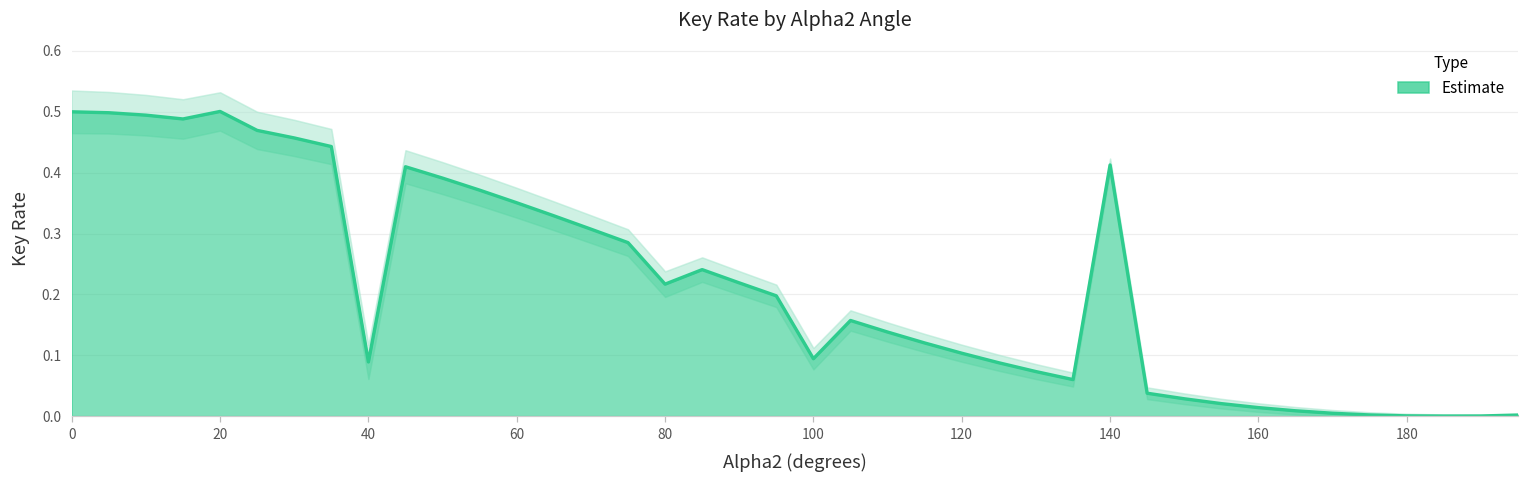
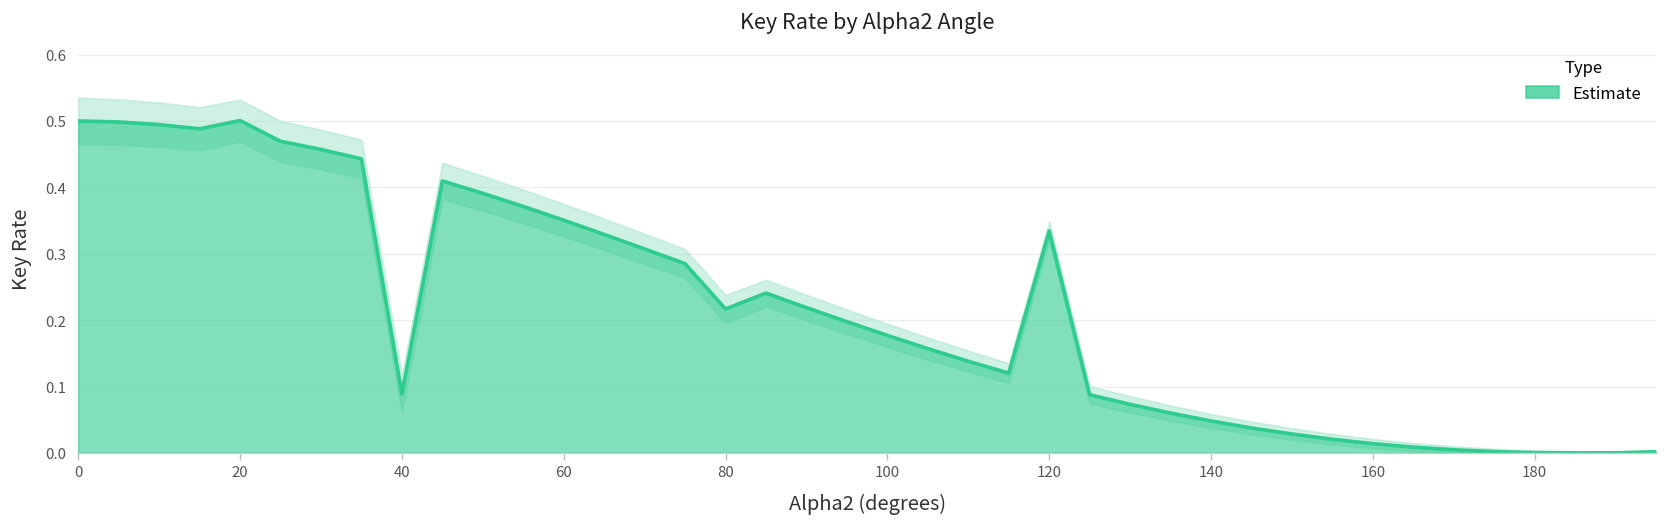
  {
    "Estimate": {
      "0": 0.50,
      "20": 0.50,
      "40": 0.09,
      "60": 0.35,
      "80": 0.22,
-     "100": 0.09,
-     "120": 0.10,
-     "140": 0.41,
+     "100": 0.18,
+     "120": 0.33,
+     "140": 0.05,
      "160": 0.01
    }
  }
